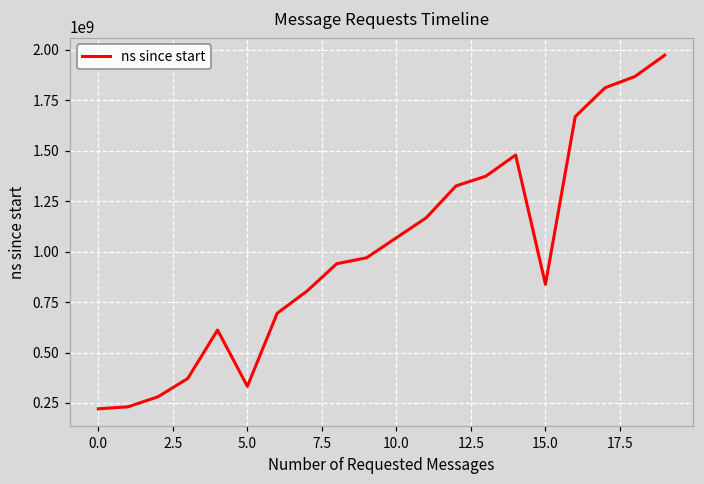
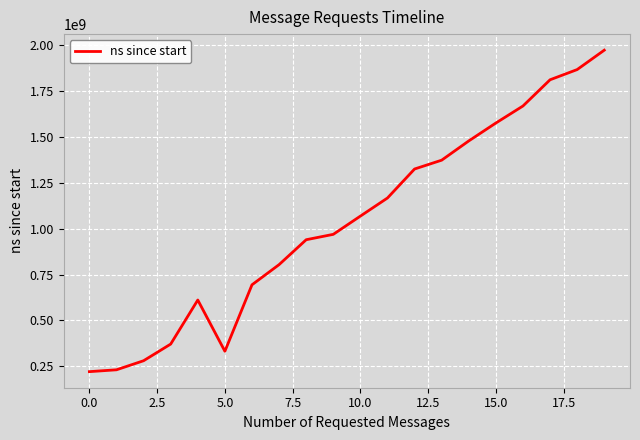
  {
    "0.0": 220000000,
    "5.0": 330000000,
    "10.0": 1070000000,
-   "15.0": 840000000
+   "15.0": 1580000000
  }
